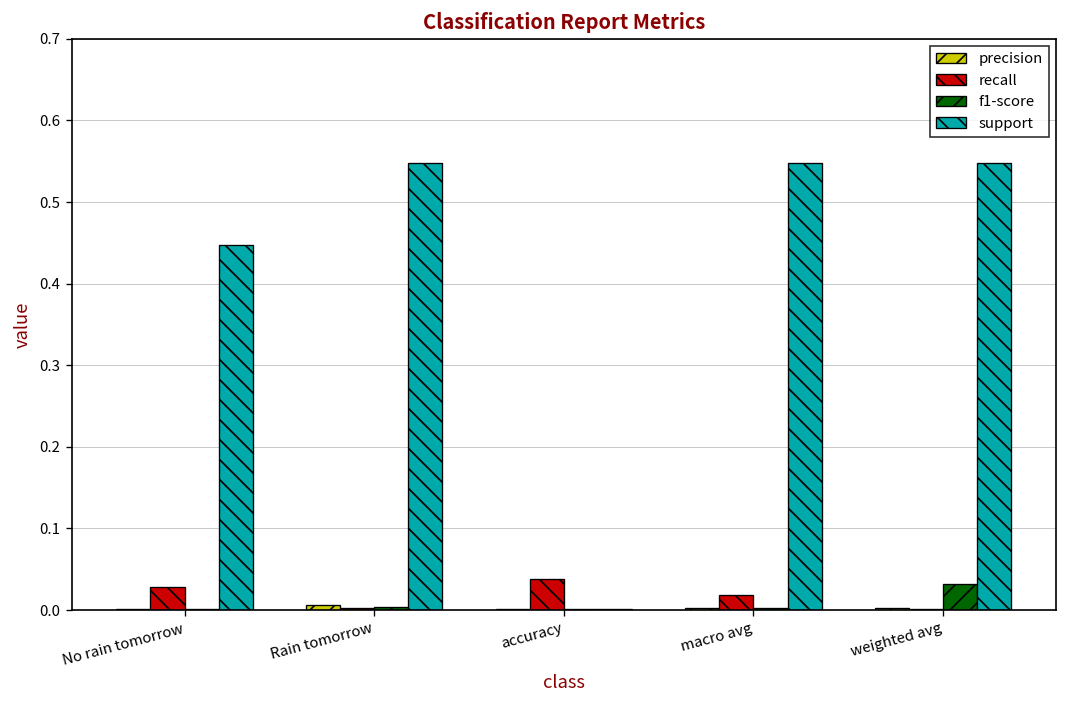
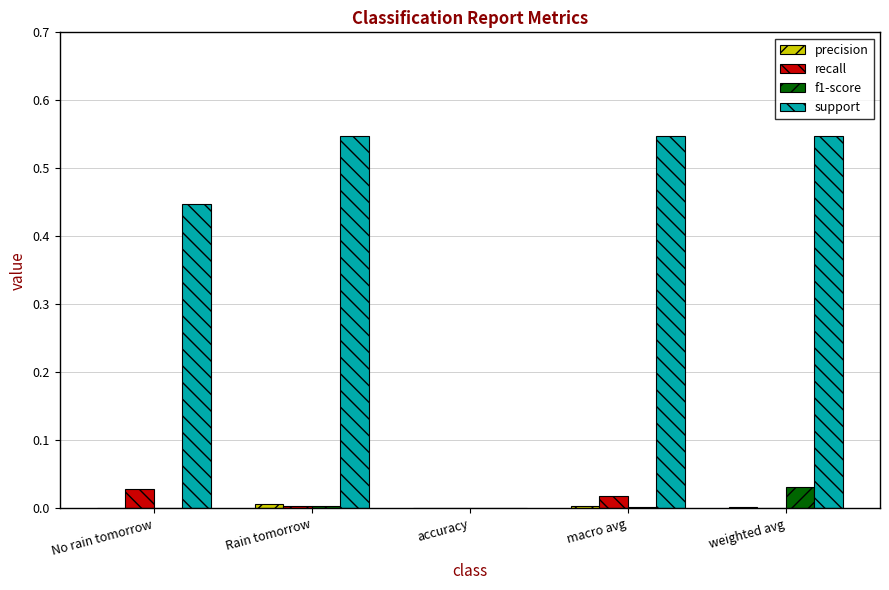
  {
    "precision": {
      "Rain tomorrow": 0.01
    },
    "recall": {
      "No rain tomorrow": 0.03,
-     "accuracy": 0.04,
+     "accuracy": 0.00,
      "macro avg": 0.02
    },
    "f1-score": {
      "Rain tomorrow": 0.00,
      "weighted avg": 0.03
    },
    "support": {
      "No rain tomorrow": 0.45,
      "Rain tomorrow": 0.55,
      "macro avg": 0.55,
      "weighted avg": 0.55
    }
  }
